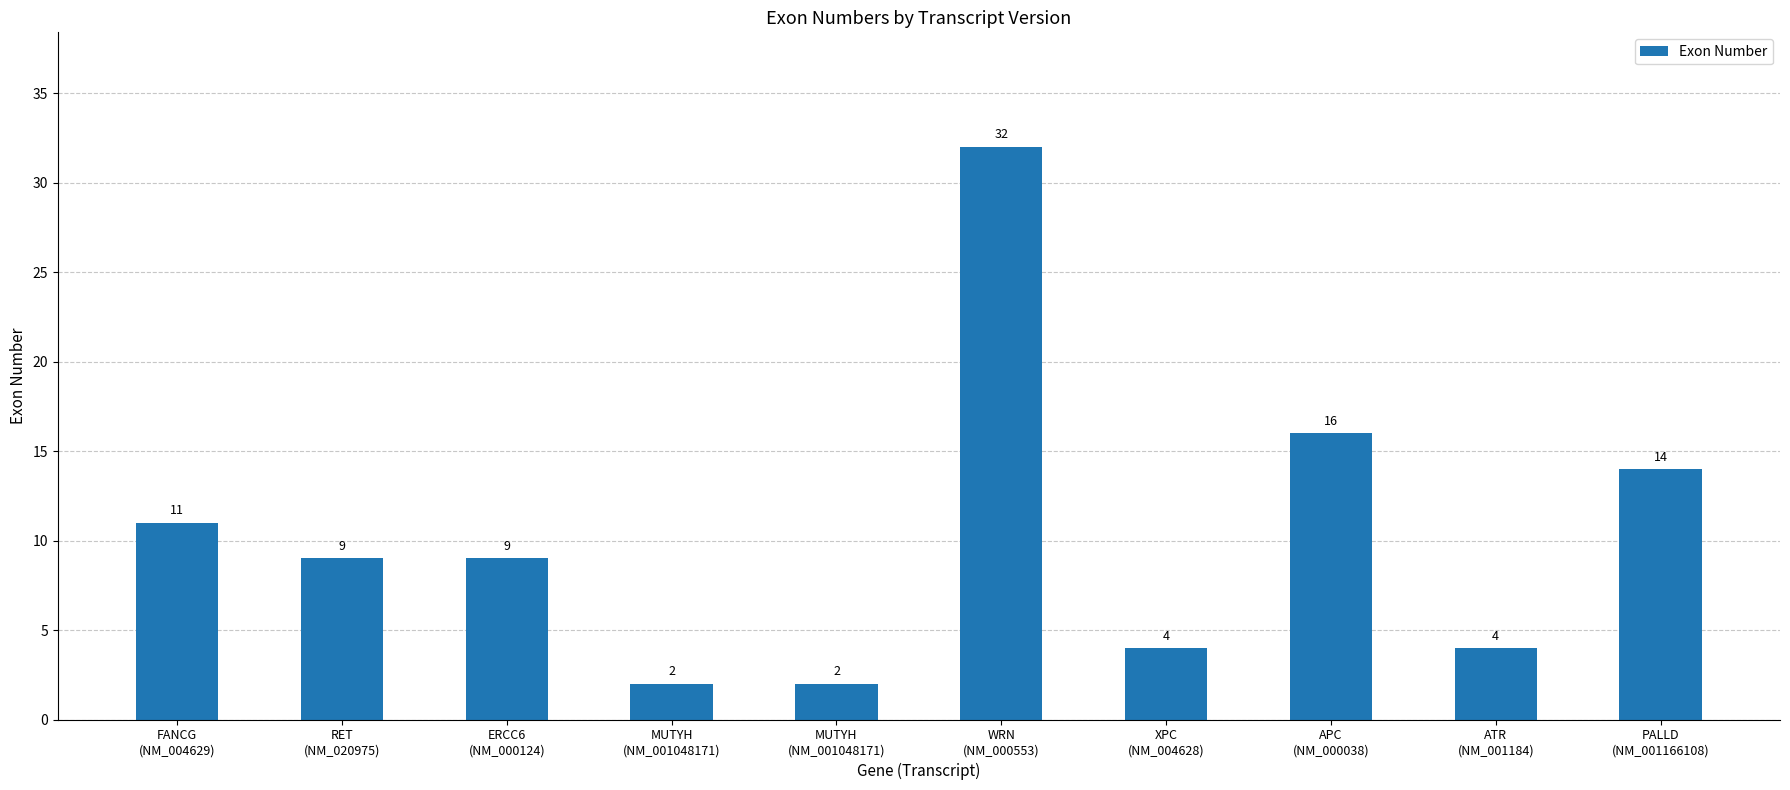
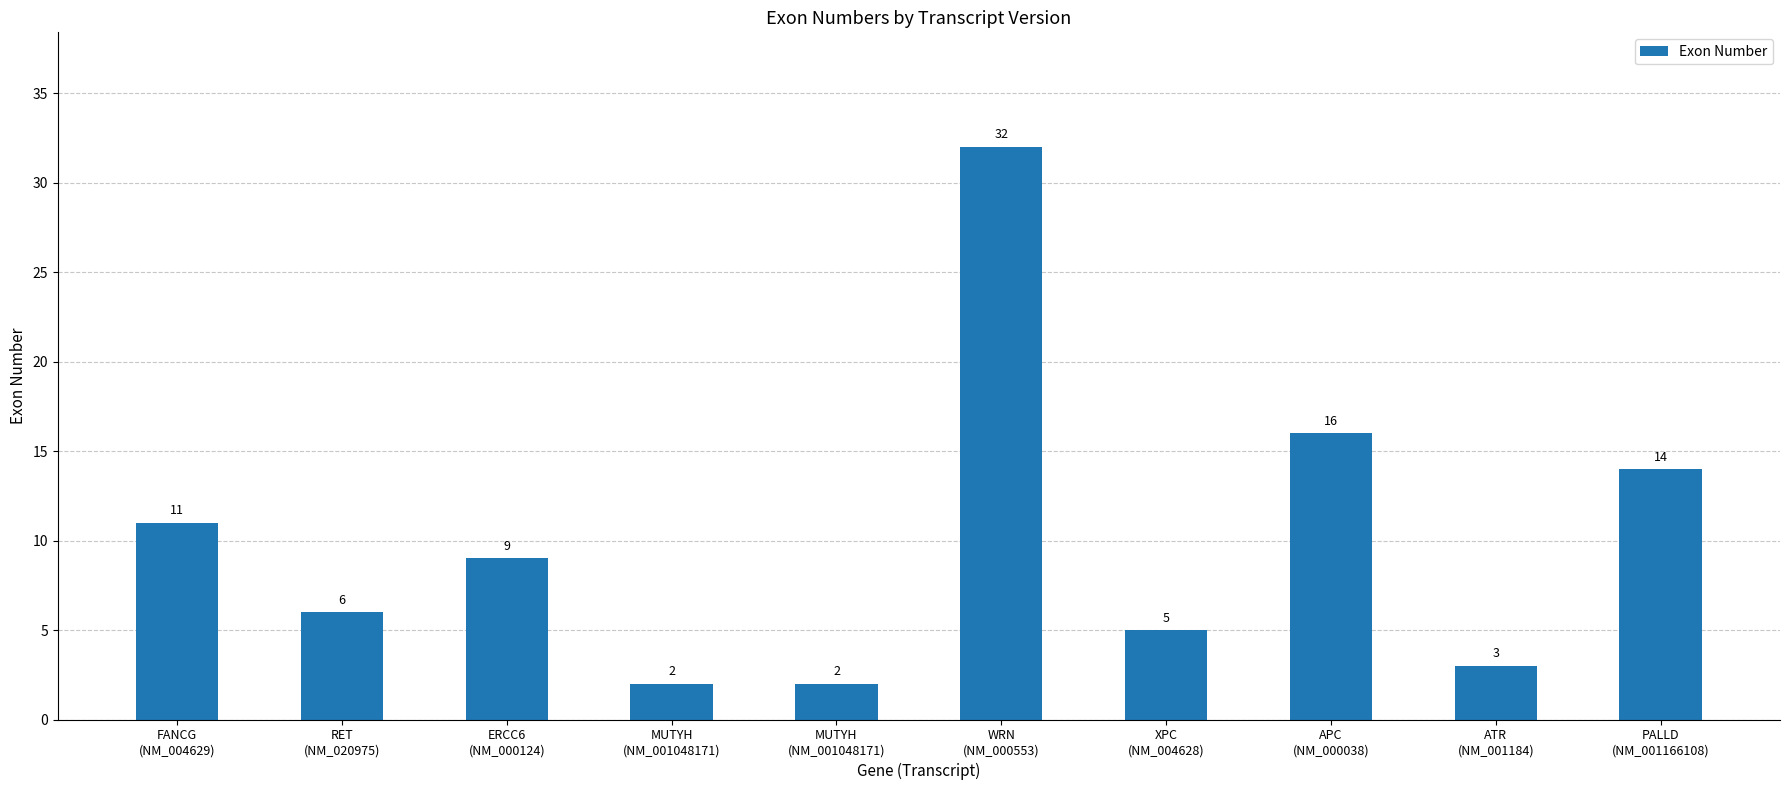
  {
    "FANCG (NM_004629)": 11,
-   "RET (NM_020975)": 9,
+   "RET (NM_020975)": 6,
    "ERCC6 (NM_000124)": 9,
    "WRN (NM_000553)": 32,
-   "XPC (NM_004628)": 4,
+   "XPC (NM_004628)": 5,
    "APC (NM_000038)": 16,
-   "ATR (NM_001184)": 4,
+   "ATR (NM_001184)": 3,
    "PALLD (NM_001166108)": 14
  }
